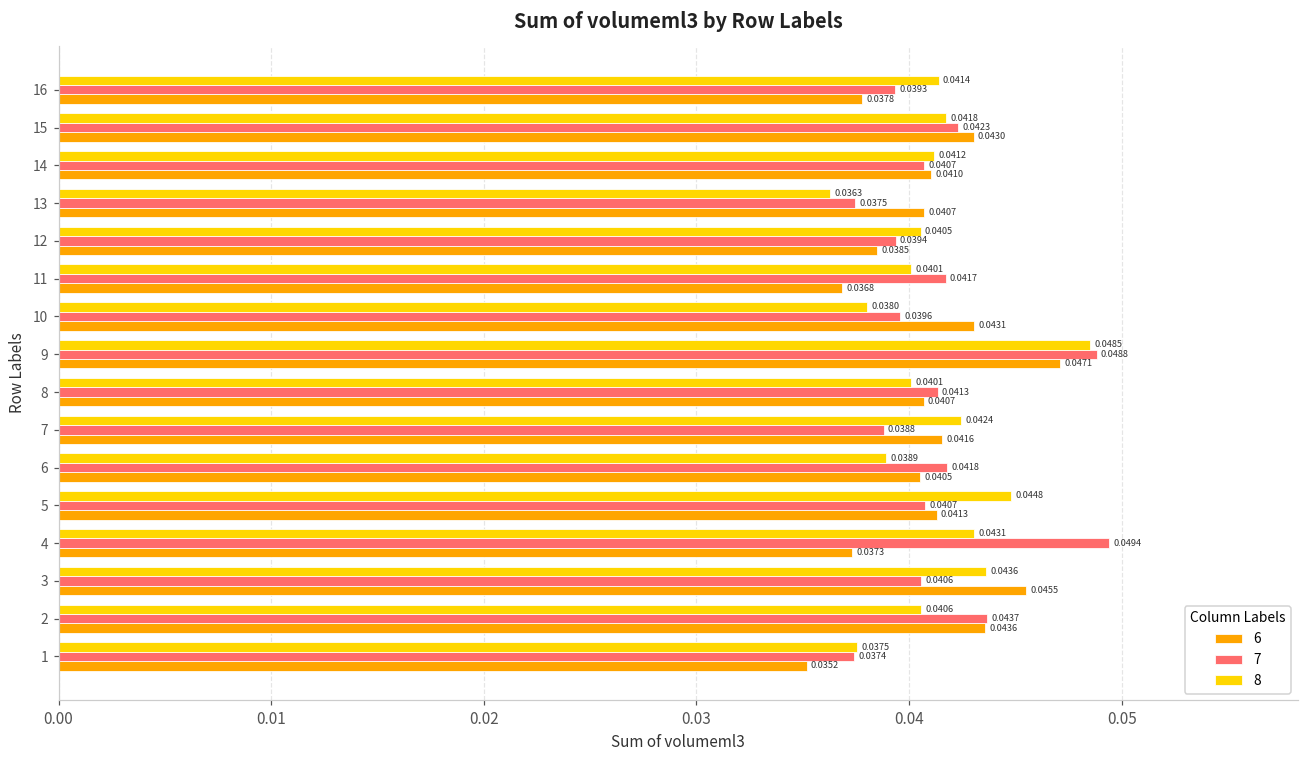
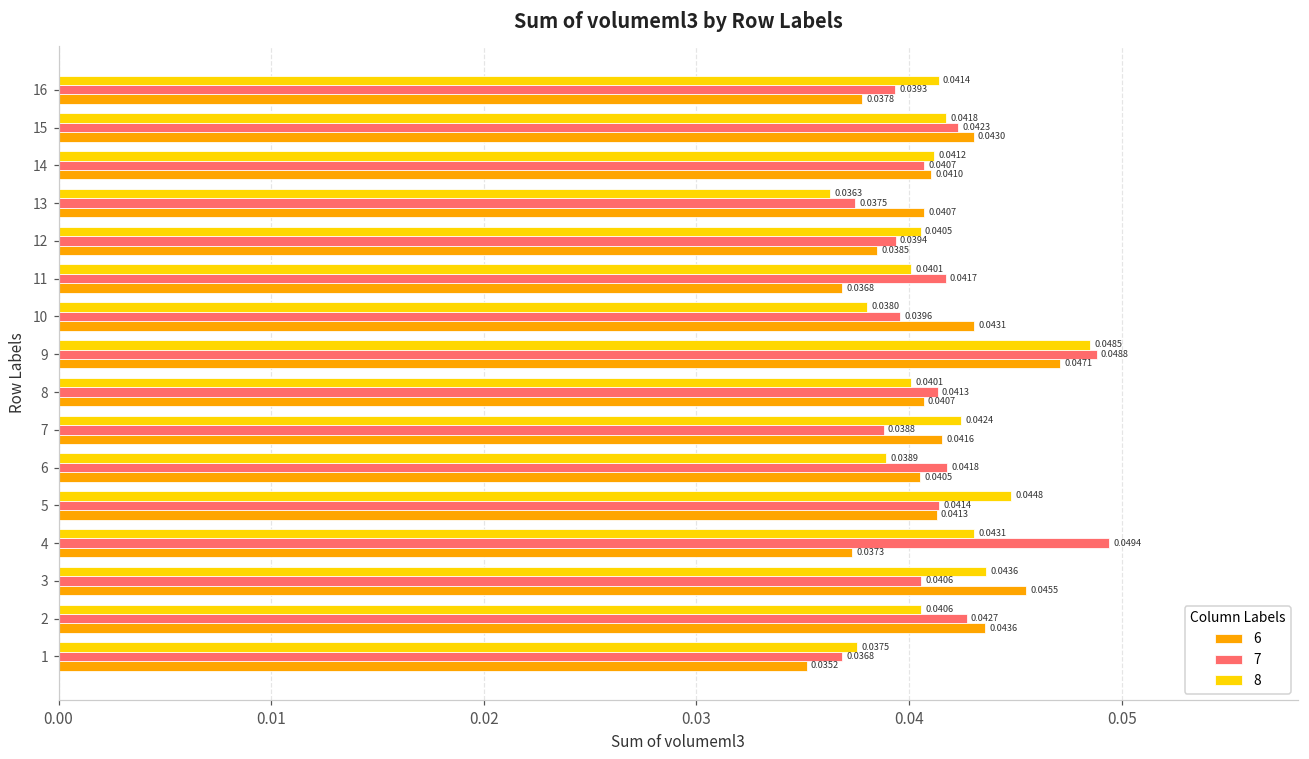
  {
    "7": {
      "16": 0.0393,
      "15": 0.0423,
      "14": 0.0407,
      "13": 0.0375,
      "12": 0.0394,
      "11": 0.0417,
      "10": 0.0396,
      "9": 0.0488,
      "8": 0.0413,
      "7": 0.0388,
      "6": 0.0418,
-     "5": 0.0407,
+     "5": 0.0414,
      "4": 0.0494,
      "3": 0.0406,
-     "2": 0.0437,
-     "1": 0.0374
+     "2": 0.0427,
+     "1": 0.0368
    }
  }
